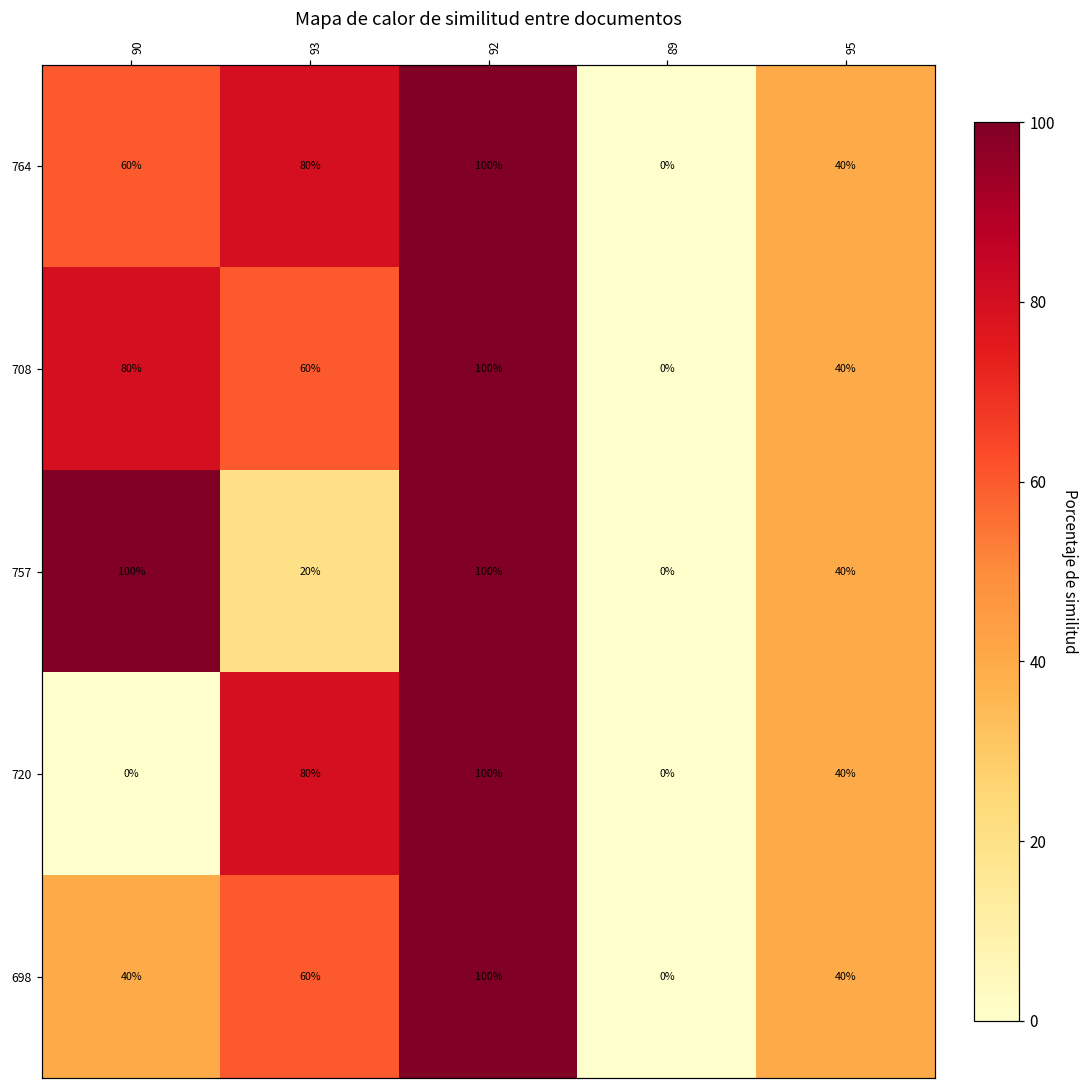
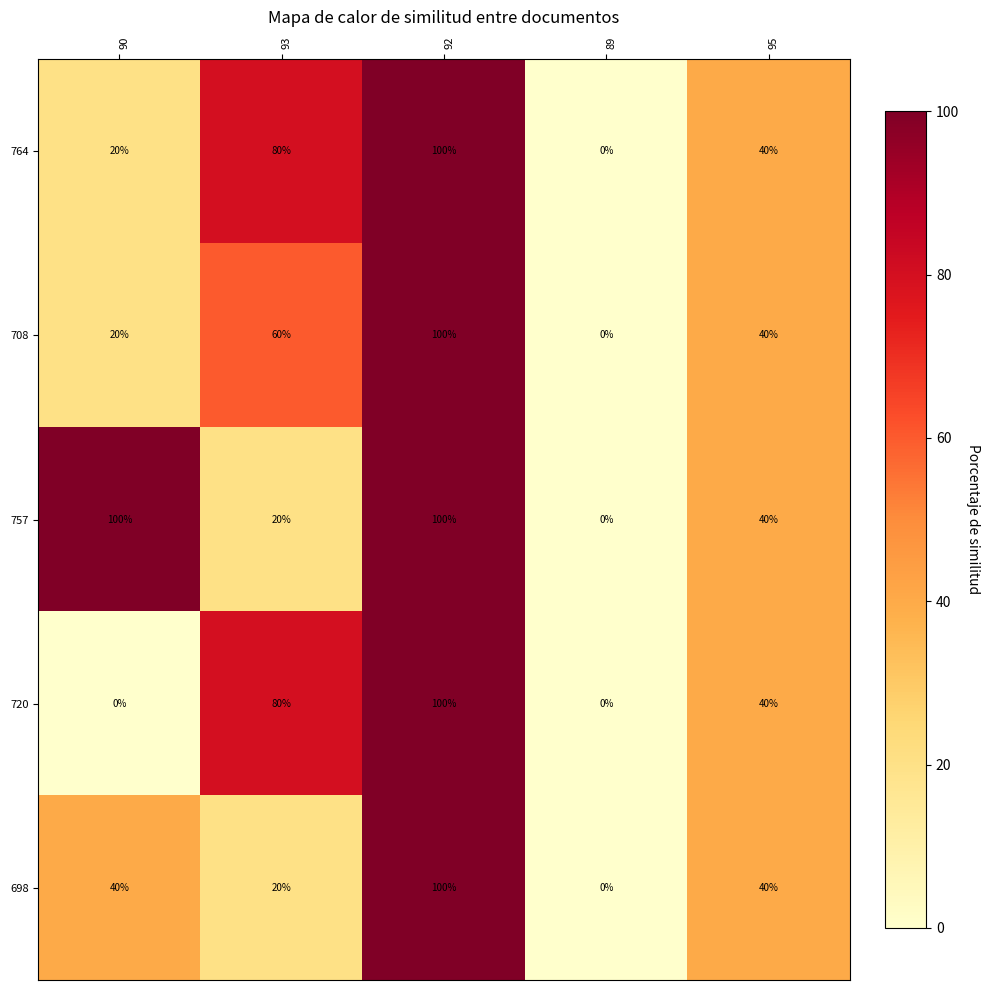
  {
    "764": {
-     "90": "60%",
+     "90": "20%",
      "93": "80%",
      "92": "100%",
      "89": "0%",
      "95": "40%"
    },
    "708": {
-     "90": "80%",
+     "90": "20%",
      "93": "60%",
      "92": "100%",
      "89": "0%",
      "95": "40%"
    },
    "757": {
      "90": "100%",
      "93": "20%",
      "92": "100%",
      "89": "0%",
      "95": "40%"
    },
    "720": {
      "90": "0%",
      "93": "80%",
      "92": "100%",
      "89": "0%",
      "95": "40%"
    },
    "698": {
      "90": "40%",
-     "93": "60%",
+     "93": "20%",
      "92": "100%",
      "89": "0%",
      "95": "40%"
    }
  }
